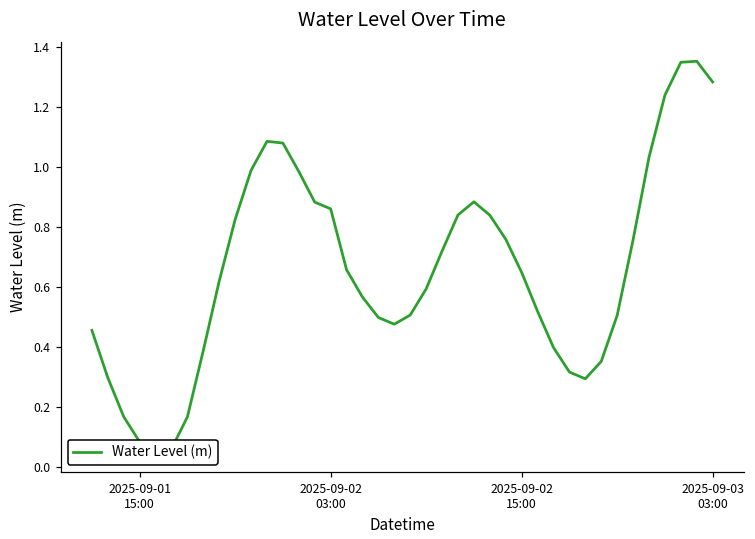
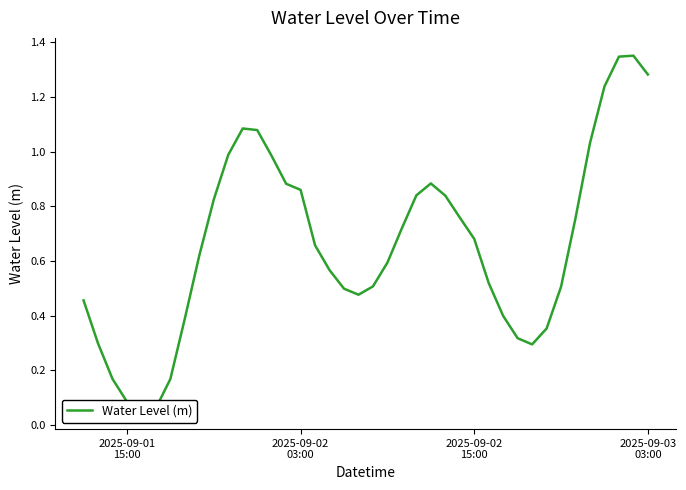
  {
    "2025-09-02 03:00": 0.86,
-   "2025-09-02 15:00": 0.65,
+   "2025-09-02 15:00": 0.68,
    "2025-09-03 03:00": 1.28
  }
